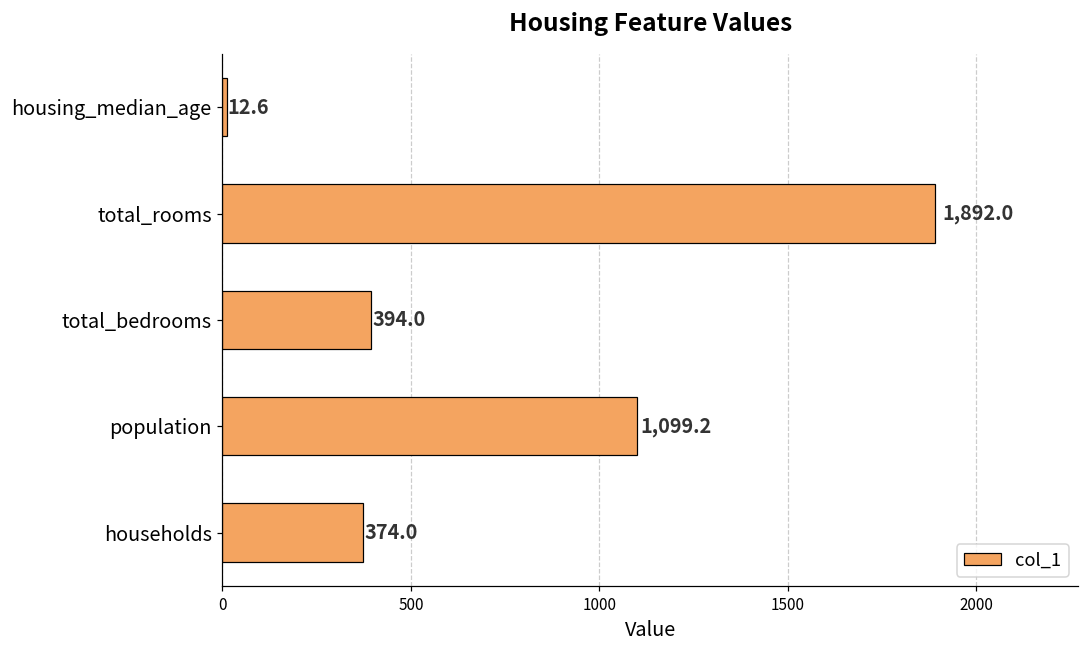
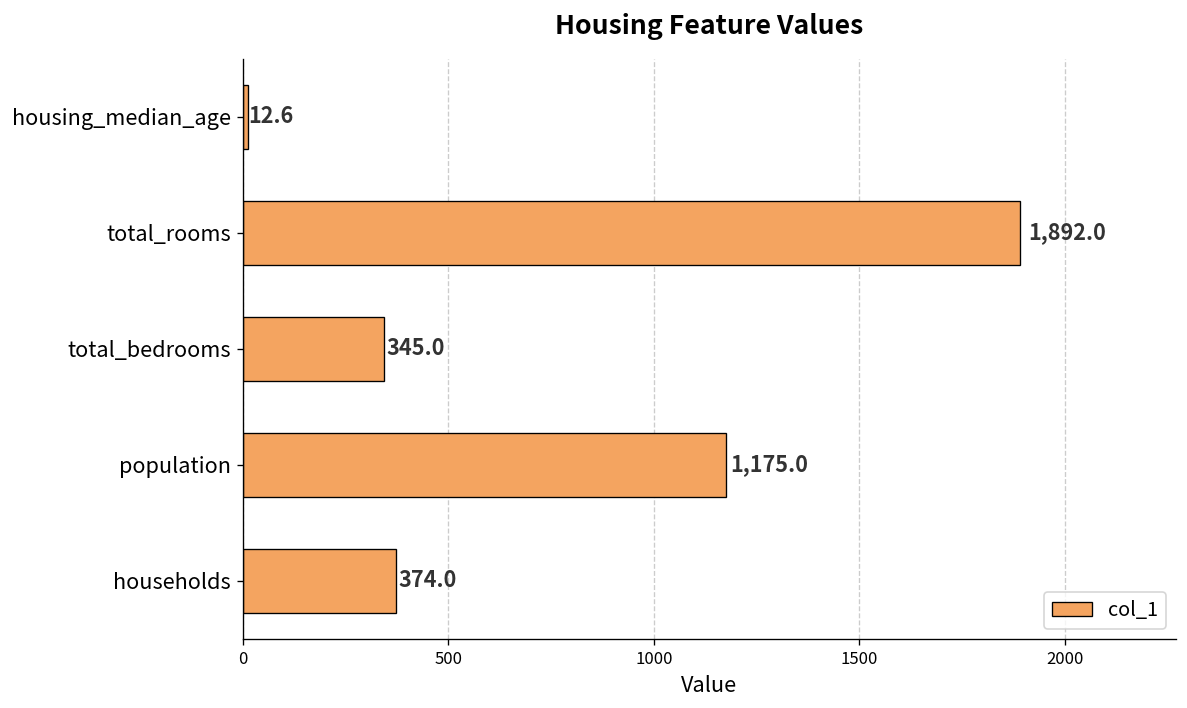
  {
    "housing_median_age": "12.6",
    "total_rooms": "1,892.0",
-   "total_bedrooms": "394.0",
-   "population": "1,099.2",
+   "total_bedrooms": "345.0",
+   "population": "1,175.0",
    "households": "374.0"
  }
